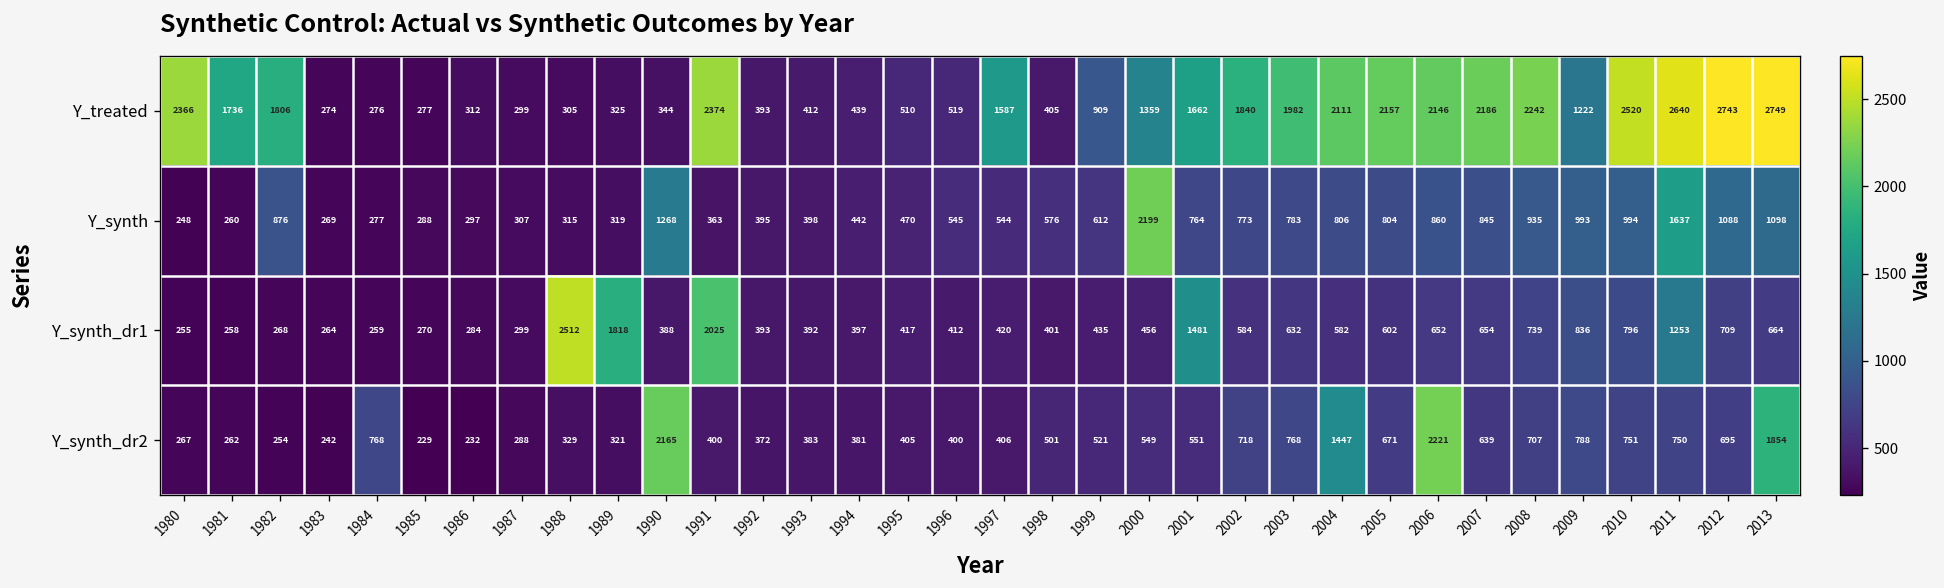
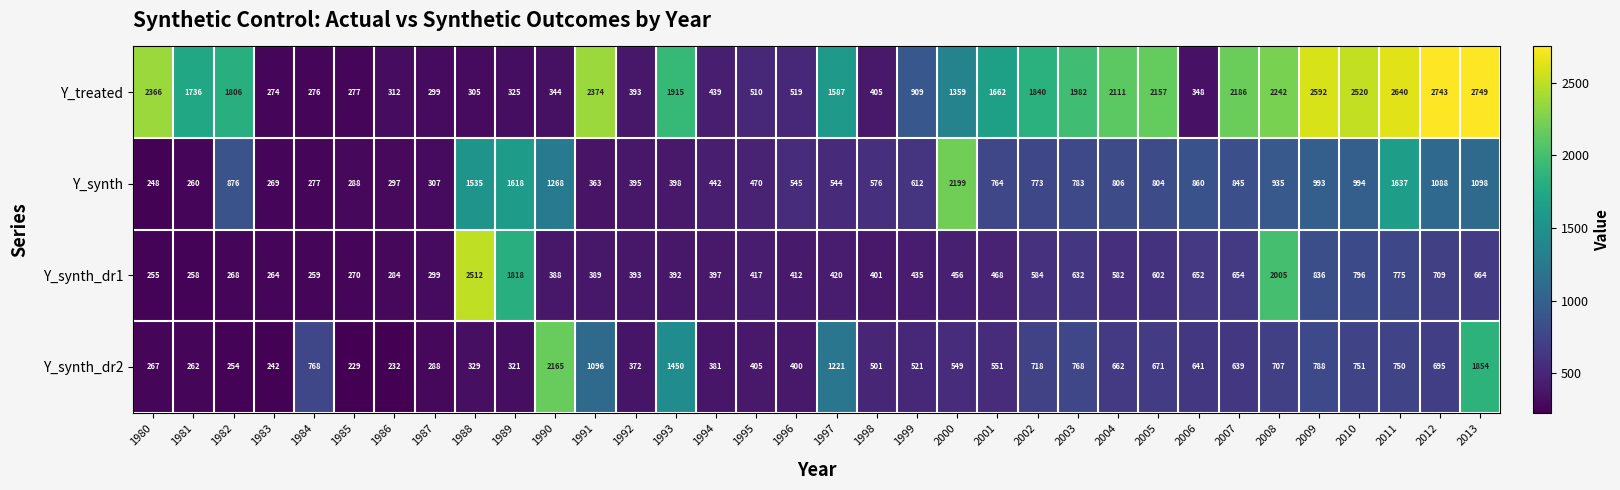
  {
    "Y_treated": {
      "1980": 2366,
      "1981": 1736,
      "1982": 1806,
      "1983": 274,
      "1984": 276,
      "1985": 277,
      "1986": 312,
      "1987": 299,
      "1988": 305,
      "1989": 325,
      "1990": 344,
      "1991": 2374,
      "1992": 393,
-     "1993": 412,
+     "1993": 1915,
      "1994": 439,
      "1995": 510,
      "1996": 519,
      "1997": 1587,
      "1998": 405,
      "1999": 909,
      "2000": 1359,
      "2001": 1662,
      "2002": 1840,
      "2003": 1982,
      "2004": 2111,
      "2005": 2157,
-     "2006": 2146,
+     "2006": 348,
      "2007": 2186,
      "2008": 2242,
-     "2009": 1222,
+     "2009": 2592,
      "2010": 2520,
      "2011": 2640,
      "2012": 2743,
      "2013": 2749
    },
    "Y_synth": {
      "1980": 248,
      "1981": 260,
      "1982": 876,
      "1983": 269,
      "1984": 277,
      "1985": 288,
      "1986": 297,
      "1987": 307,
-     "1988": 315,
-     "1989": 319,
+     "1988": 1535,
+     "1989": 1618,
      "1990": 1268,
      "1991": 363,
      "1992": 395,
      "1993": 398,
      "1994": 442,
      "1995": 470,
      "1996": 545,
      "1997": 544,
      "1998": 576,
      "1999": 612,
      "2000": 2199,
      "2001": 764,
      "2002": 773,
      "2003": 783,
      "2004": 806,
      "2005": 804,
      "2006": 860,
      "2007": 845,
      "2008": 935,
      "2009": 993,
      "2010": 994,
      "2011": 1637,
      "2012": 1088,
      "2013": 1098
    },
    "Y_synth_dr1": {
      "1980": 255,
      "1981": 258,
      "1982": 268,
      "1983": 264,
      "1984": 259,
      "1985": 270,
      "1986": 284,
      "1987": 299,
      "1988": 2512,
      "1989": 1818,
      "1990": 388,
-     "1991": 2025,
+     "1991": 389,
      "1992": 393,
      "1993": 392,
      "1994": 397,
      "1995": 417,
      "1996": 412,
      "1997": 420,
      "1998": 401,
      "1999": 435,
      "2000": 456,
-     "2001": 1481,
+     "2001": 468,
      "2002": 584,
      "2003": 632,
      "2004": 582,
      "2005": 602,
      "2006": 652,
      "2007": 654,
-     "2008": 739,
+     "2008": 2005,
      "2009": 836,
      "2010": 796,
-     "2011": 1253,
+     "2011": 775,
      "2012": 709,
      "2013": 664
    },
    "Y_synth_dr2": {
      "1980": 267,
      "1981": 262,
      "1982": 254,
      "1983": 242,
      "1984": 768,
      "1985": 229,
      "1986": 232,
      "1987": 288,
      "1988": 329,
      "1989": 321,
      "1990": 2165,
-     "1991": 400,
+     "1991": 1096,
      "1992": 372,
-     "1993": 383,
+     "1993": 1450,
      "1994": 381,
      "1995": 405,
      "1996": 400,
-     "1997": 406,
+     "1997": 1221,
      "1998": 501,
      "1999": 521,
      "2000": 549,
      "2001": 551,
      "2002": 718,
      "2003": 768,
-     "2004": 1447,
+     "2004": 662,
      "2005": 671,
-     "2006": 2221,
+     "2006": 641,
      "2007": 639,
      "2008": 707,
      "2009": 788,
      "2010": 751,
      "2011": 750,
      "2012": 695,
      "2013": 1854
    }
  }
